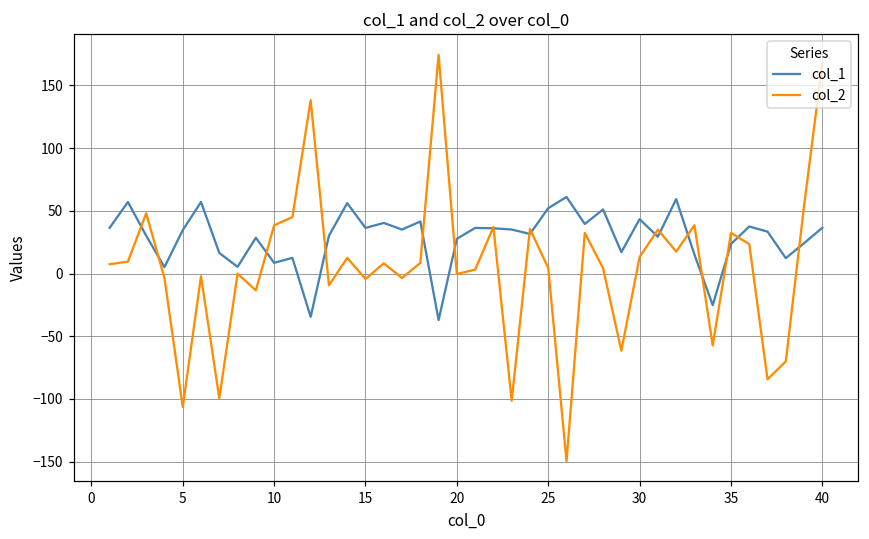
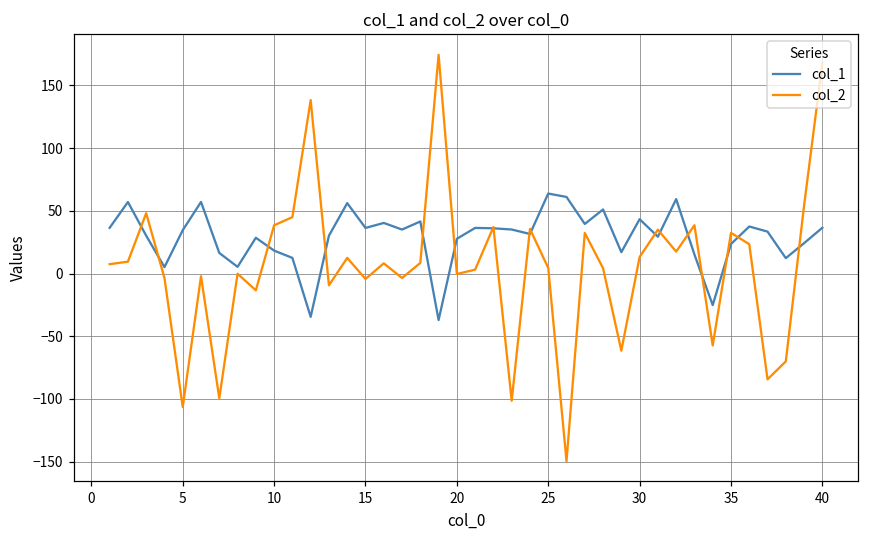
  {
    "col_1": {
      "5": 35,
-     "10": 9,
+     "10": 18,
      "15": 36,
      "20": 28,
-     "25": 52,
+     "25": 64,
      "30": 43,
      "35": 24,
      "40": 37
    },
    "col_2": {
      "5": -106,
      "10": 38,
      "15": -4,
      "20": 0,
      "25": 4,
      "30": 13,
      "35": 32
    }
  }
